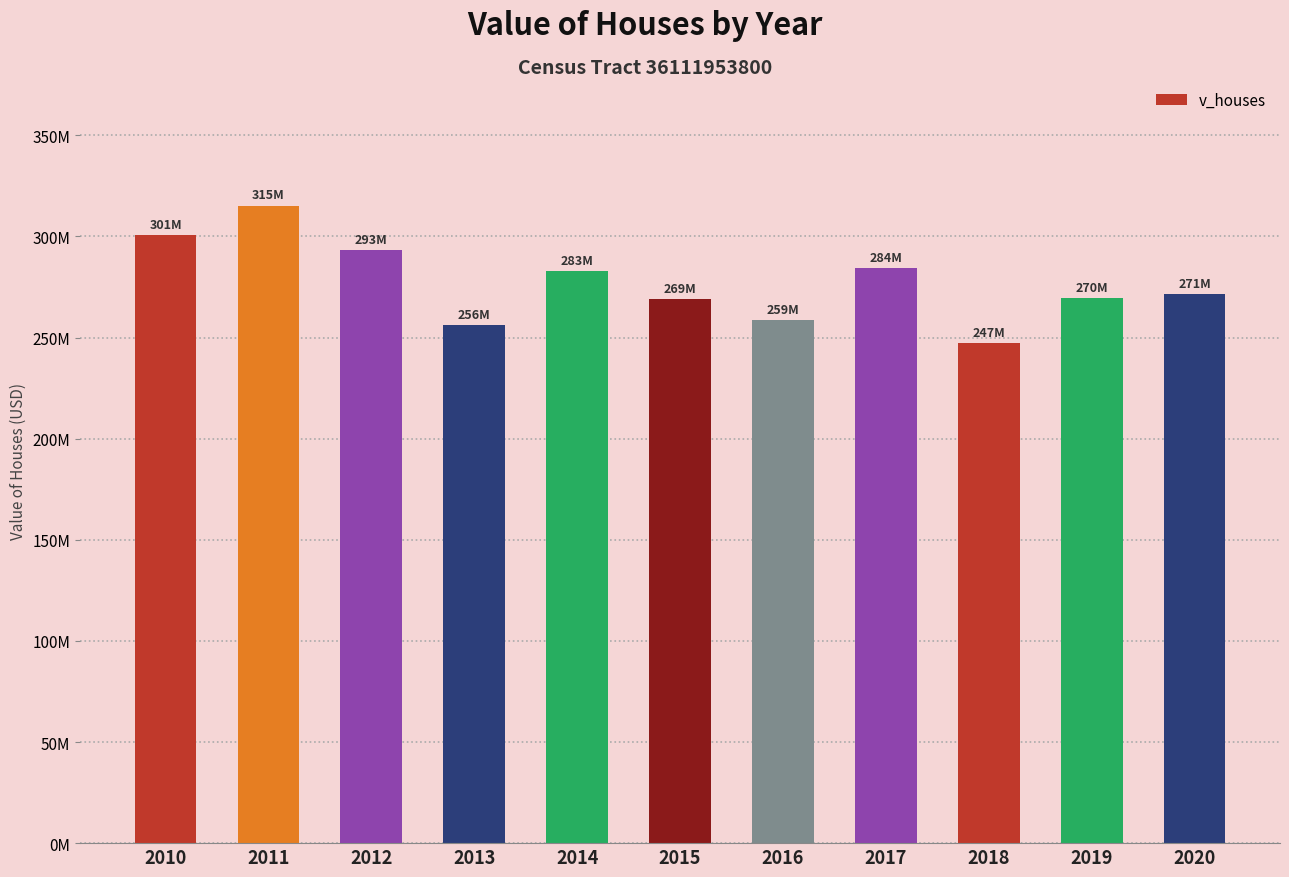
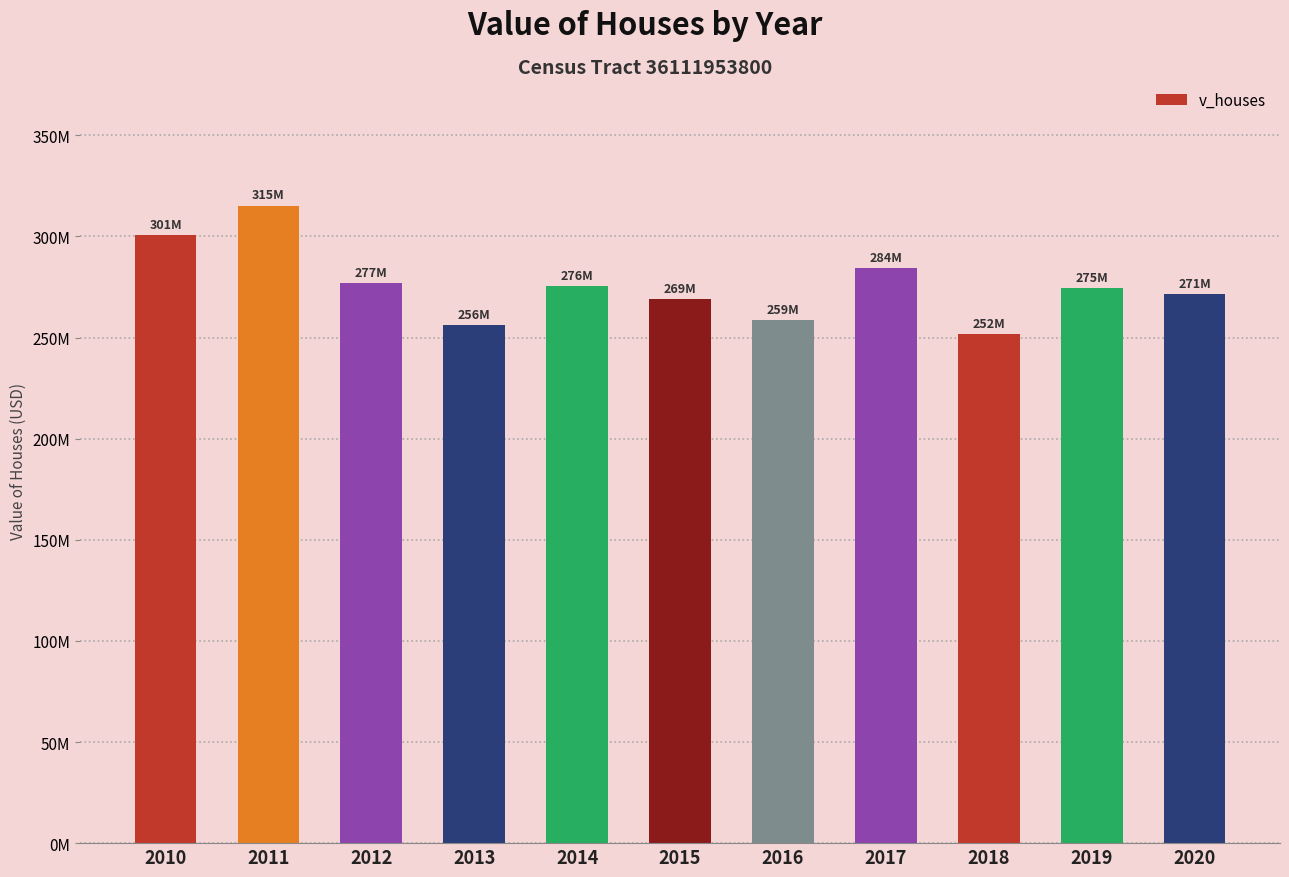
  {
    "2010": "301M",
    "2011": "315M",
-   "2012": "293M",
+   "2012": "277M",
    "2013": "256M",
-   "2014": "283M",
+   "2014": "276M",
    "2015": "269M",
    "2016": "259M",
    "2017": "284M",
-   "2018": "247M",
-   "2019": "270M",
+   "2018": "252M",
+   "2019": "275M",
    "2020": "271M"
  }
